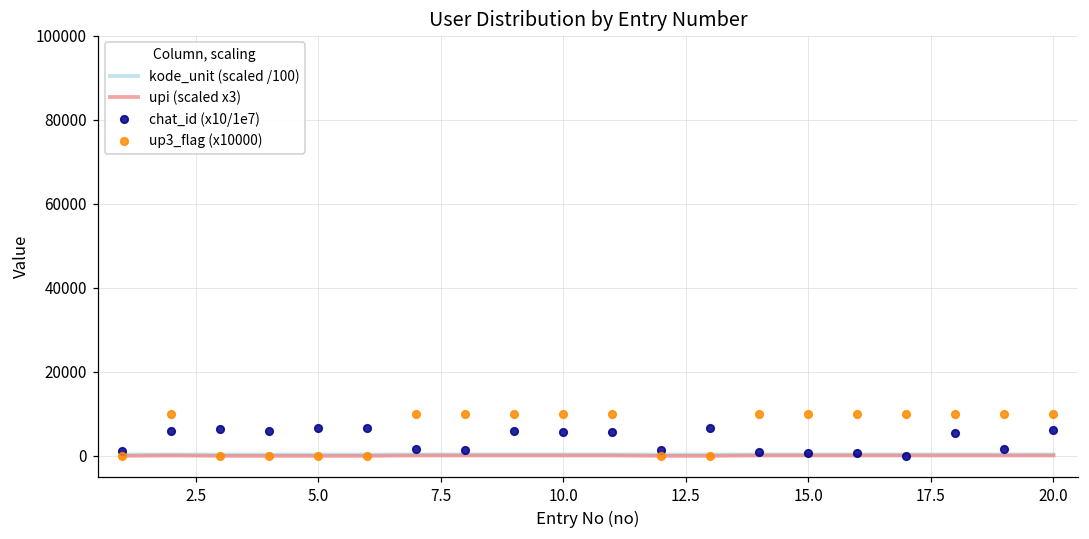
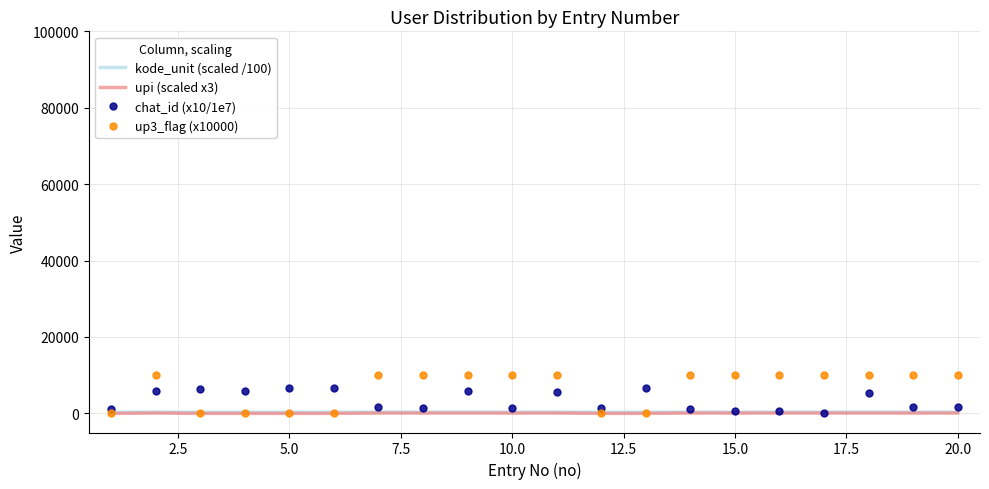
  {
    "chat_id (x10/1e7)": {
      "5.0": 7000,
-     "10.0": 6000,
-     "20.0": 6000
+     "10.0": 2000,
+     "20.0": 2000
    },
    "up3_flag (x10000)": {
      "10.0": 10000,
      "15.0": 10000,
      "20.0": 10000
    }
  }
